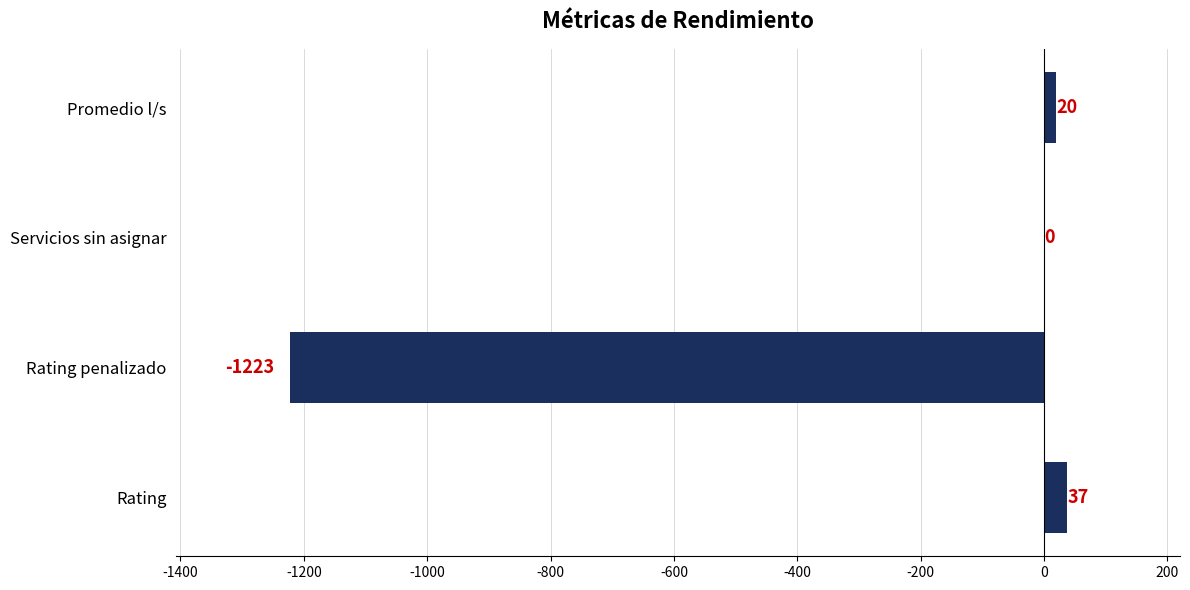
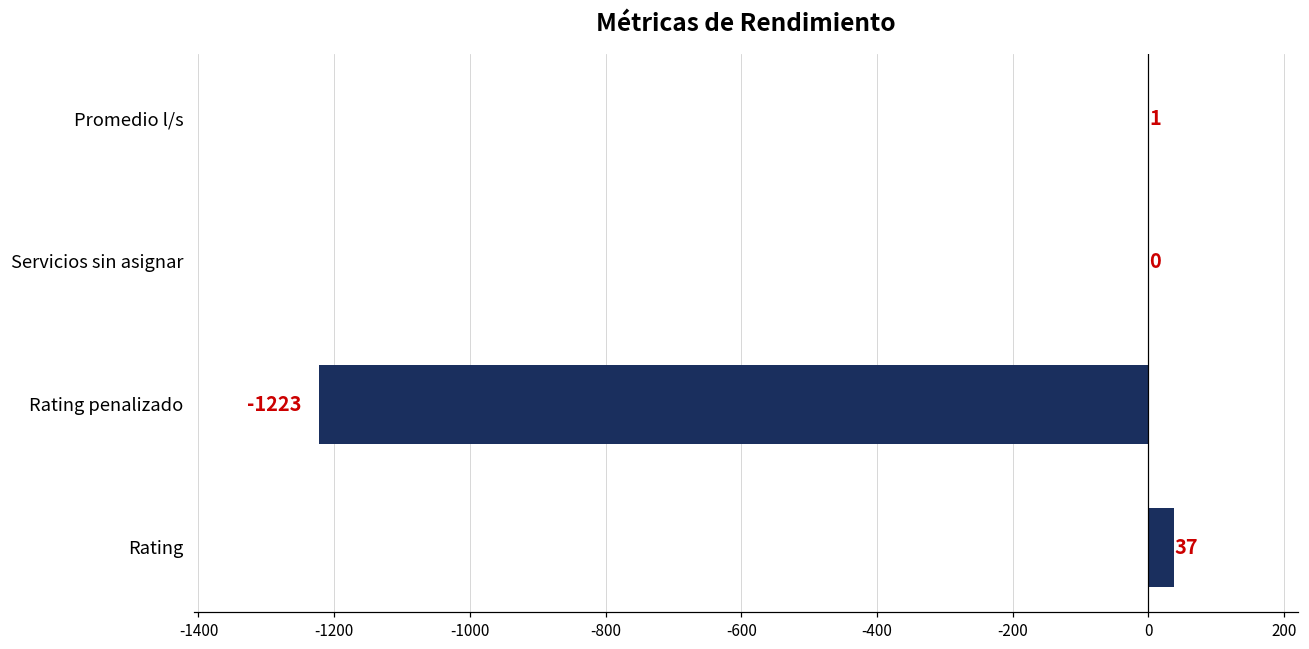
  {
-   "Promedio l/s": 20,
+   "Promedio l/s": 1,
    "Servicios sin asignar": 0,
    "Rating penalizado": -1223,
    "Rating": 37
  }
